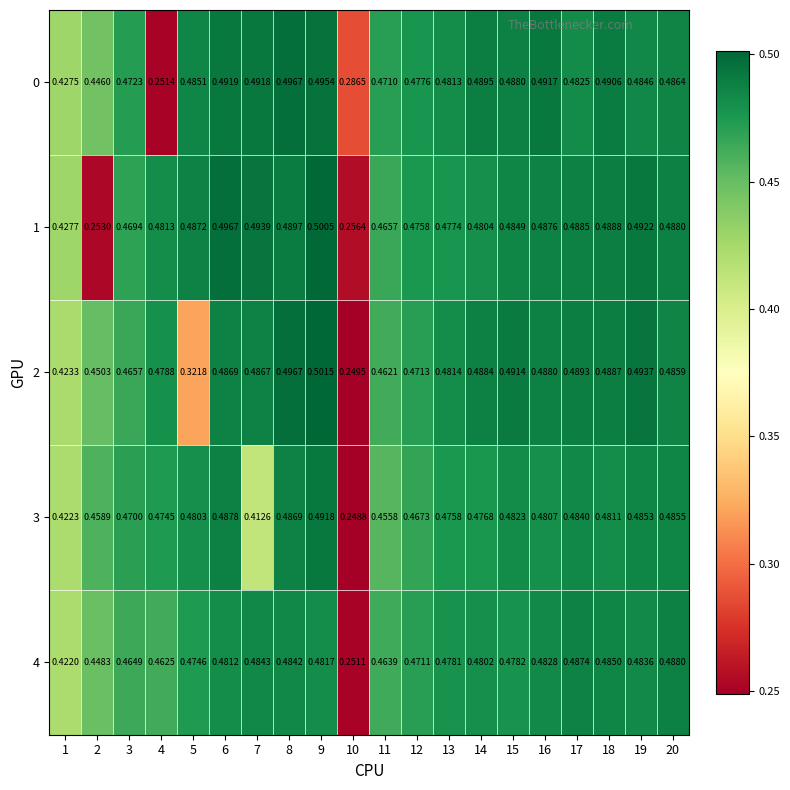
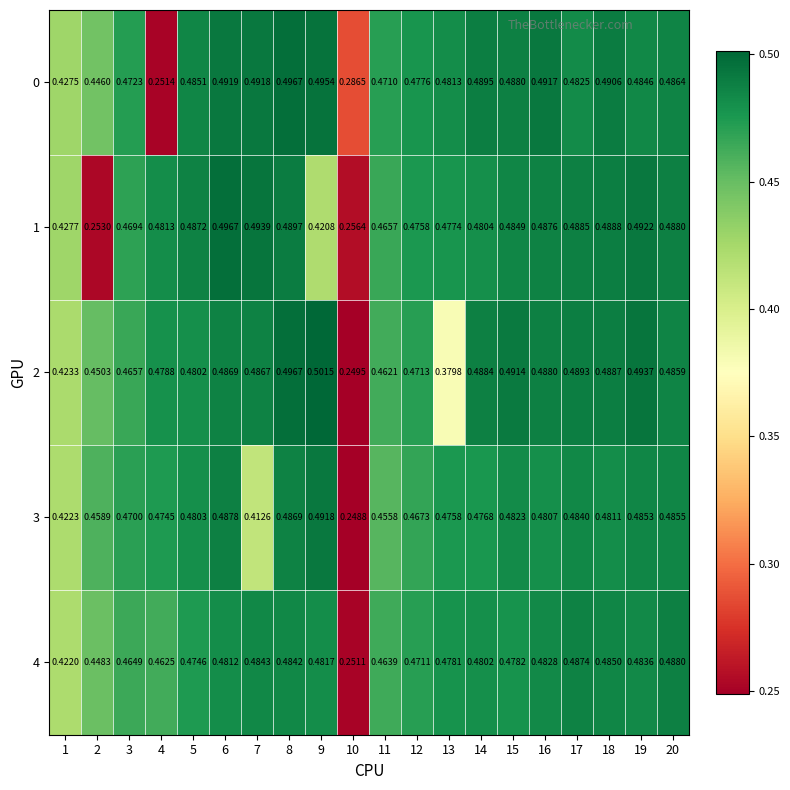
  {
    "0": {
      "1": 0.4275,
      "2": 0.4460,
      "3": 0.4723,
      "4": 0.2514,
      "5": 0.4851,
      "6": 0.4919,
      "7": 0.4918,
      "8": 0.4967,
      "9": 0.4954,
      "10": 0.2865,
      "11": 0.4710,
      "12": 0.4776,
      "13": 0.4813,
      "14": 0.4895,
      "15": 0.4880,
      "16": 0.4917,
      "17": 0.4825,
      "18": 0.4906,
      "19": 0.4846,
      "20": 0.4864
    },
    "1": {
      "1": 0.4277,
      "2": 0.2530,
      "3": 0.4694,
      "4": 0.4813,
      "5": 0.4872,
      "6": 0.4967,
      "7": 0.4939,
      "8": 0.4897,
-     "9": 0.5005,
+     "9": 0.4208,
      "10": 0.2564,
      "11": 0.4657,
      "12": 0.4758,
      "13": 0.4774,
      "14": 0.4804,
      "15": 0.4849,
      "16": 0.4876,
      "17": 0.4885,
      "18": 0.4888,
      "19": 0.4922,
      "20": 0.4880
    },
    "2": {
      "1": 0.4233,
      "2": 0.4503,
      "3": 0.4657,
      "4": 0.4788,
-     "5": 0.3218,
+     "5": 0.4802,
      "6": 0.4869,
      "7": 0.4867,
      "8": 0.4967,
      "9": 0.5015,
      "10": 0.2495,
      "11": 0.4621,
      "12": 0.4713,
-     "13": 0.4814,
+     "13": 0.3798,
      "14": 0.4884,
      "15": 0.4914,
      "16": 0.4880,
      "17": 0.4893,
      "18": 0.4887,
      "19": 0.4937,
      "20": 0.4859
    },
    "3": {
      "1": 0.4223,
      "2": 0.4589,
      "3": 0.4700,
      "4": 0.4745,
      "5": 0.4803,
      "6": 0.4878,
      "7": 0.4126,
      "8": 0.4869,
      "9": 0.4918,
      "10": 0.2488,
      "11": 0.4558,
      "12": 0.4673,
      "13": 0.4758,
      "14": 0.4768,
      "15": 0.4823,
      "16": 0.4807,
      "17": 0.4840,
      "18": 0.4811,
      "19": 0.4853,
      "20": 0.4855
    },
    "4": {
      "1": 0.4220,
      "2": 0.4483,
      "3": 0.4649,
      "4": 0.4625,
      "5": 0.4746,
      "6": 0.4812,
      "7": 0.4843,
      "8": 0.4842,
      "9": 0.4817,
      "10": 0.2511,
      "11": 0.4639,
      "12": 0.4711,
      "13": 0.4781,
      "14": 0.4802,
      "15": 0.4782,
      "16": 0.4828,
      "17": 0.4874,
      "18": 0.4850,
      "19": 0.4836,
      "20": 0.4880
    }
  }
